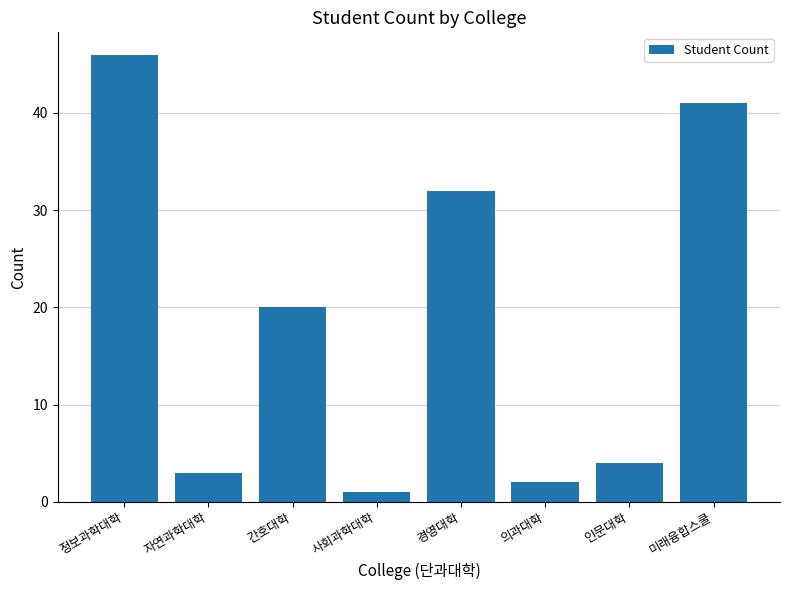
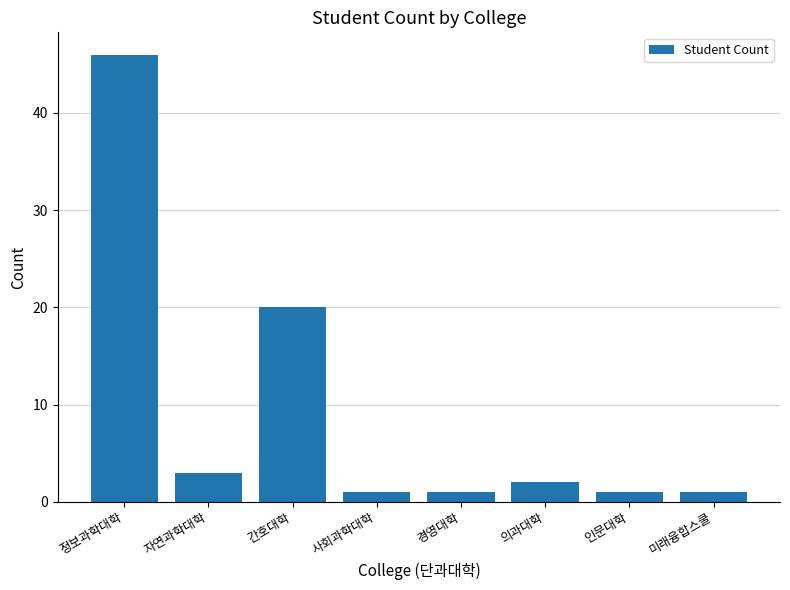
  {
    "정보과학대학": 46,
    "자연과학대학": 3,
    "간호대학": 20,
    "사회과학대학": 1,
-   "경영대학": 32,
+   "경영대학": 1,
    "의과대학": 2,
-   "인문대학": 4,
-   "미래융합스쿨": 41
+   "인문대학": 1,
+   "미래융합스쿨": 1
  }
